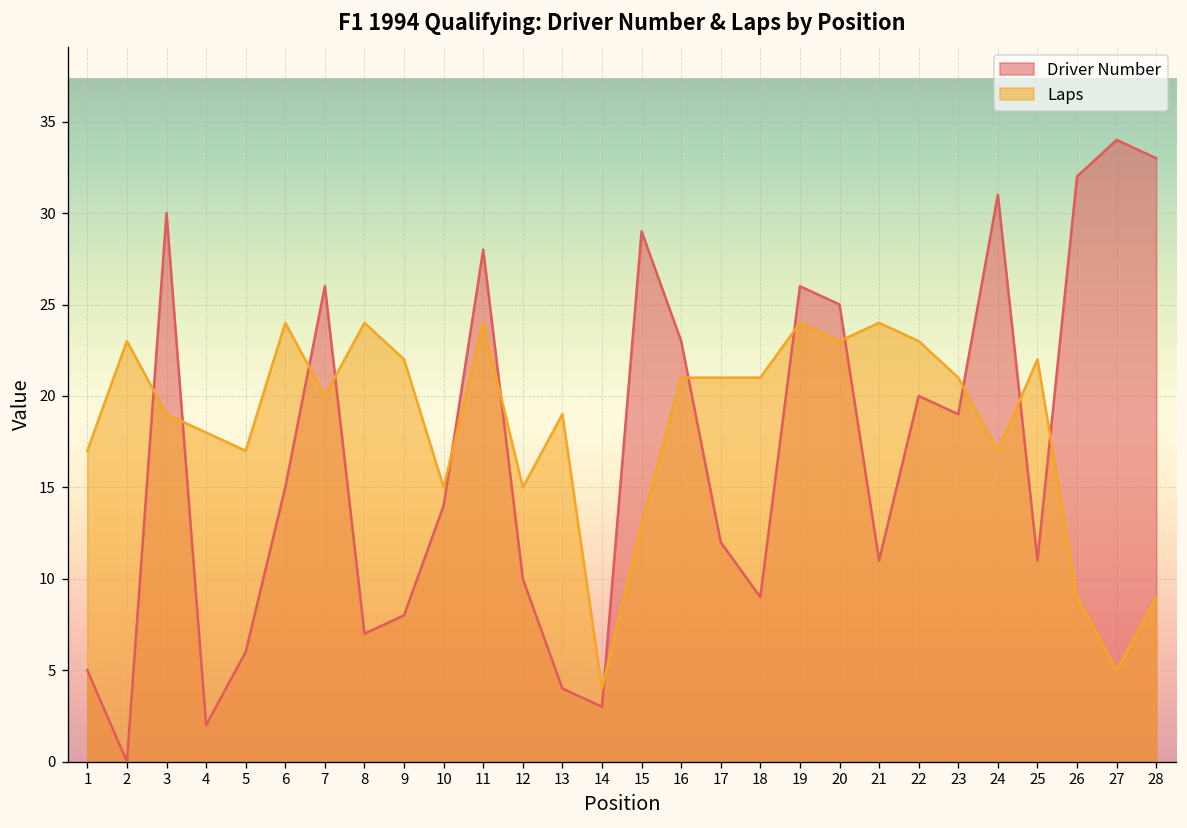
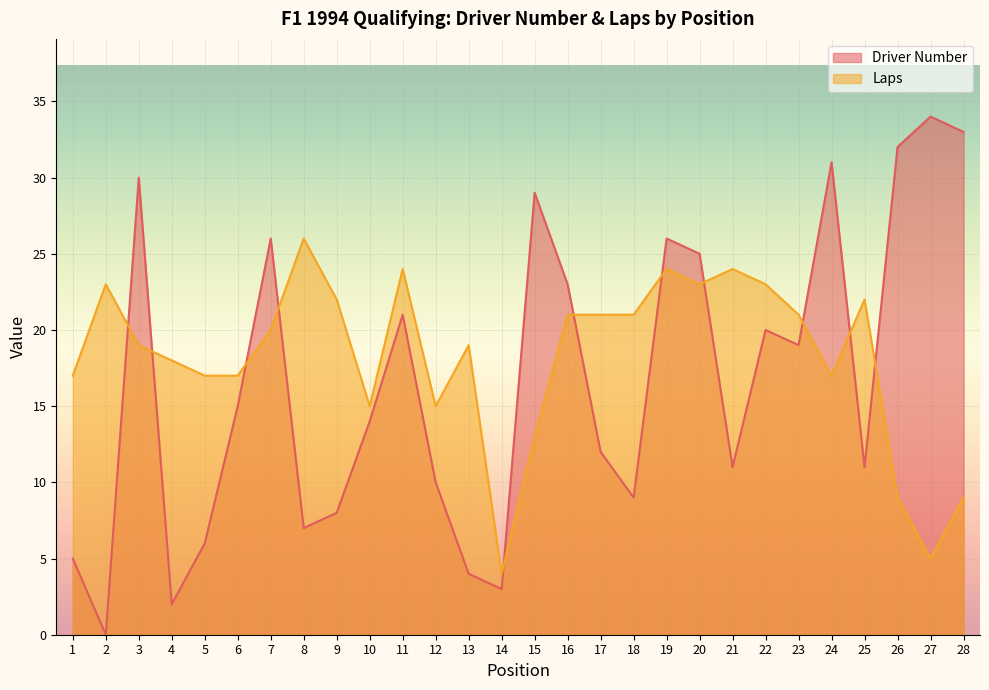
  {
    "Driver Number": {
      "1": 5,
      "2": 0,
      "3": 30,
      "4": 2,
      "5": 6,
      "6": 15,
      "7": 26,
      "8": 7,
      "9": 8,
      "10": 14,
-     "11": 28,
+     "11": 21,
      "12": 10,
      "13": 4,
      "14": 3,
      "15": 29,
      "16": 23,
      "17": 12,
      "18": 9,
      "19": 26,
      "20": 25,
      "21": 11,
      "22": 20,
      "23": 19,
      "24": 31,
      "25": 11,
      "26": 32,
      "27": 34,
      "28": 33
    },
    "Laps": {
      "1": 17,
      "2": 23,
      "3": 19,
      "4": 18,
      "5": 17,
-     "6": 24,
+     "6": 17,
      "7": 20,
-     "8": 24,
+     "8": 26,
      "9": 22,
      "10": 15,
      "11": 24,
      "12": 15,
      "13": 19,
      "14": 4,
      "15": 13,
      "16": 21,
      "17": 21,
      "18": 21,
      "19": 24,
      "20": 23,
      "21": 24,
      "22": 23,
      "23": 21,
      "24": 17,
      "25": 22,
      "26": 9,
      "27": 5,
      "28": 9
    }
  }
